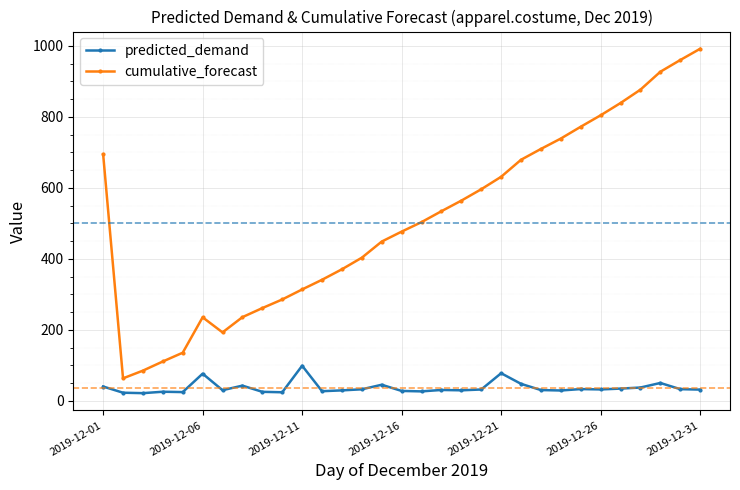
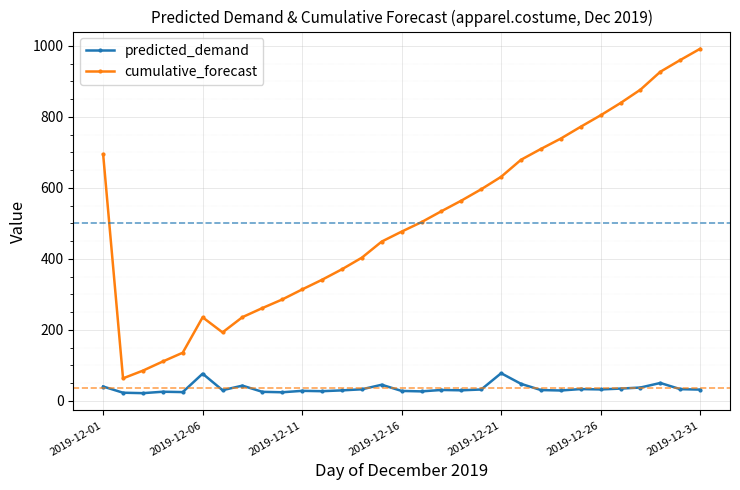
  {
    "predicted_demand": {
      "2019-12-01": 40,
      "2019-12-06": 80,
-     "2019-12-11": 100,
+     "2019-12-11": 30,
      "2019-12-16": 30,
      "2019-12-21": 80,
      "2019-12-26": 30,
      "2019-12-31": 30
    },
    "cumulative_forecast": {
      "2019-12-01": 690,
      "2019-12-06": 240,
      "2019-12-11": 310,
      "2019-12-16": 480,
      "2019-12-21": 630,
      "2019-12-26": 800,
      "2019-12-31": 990
    }
  }
